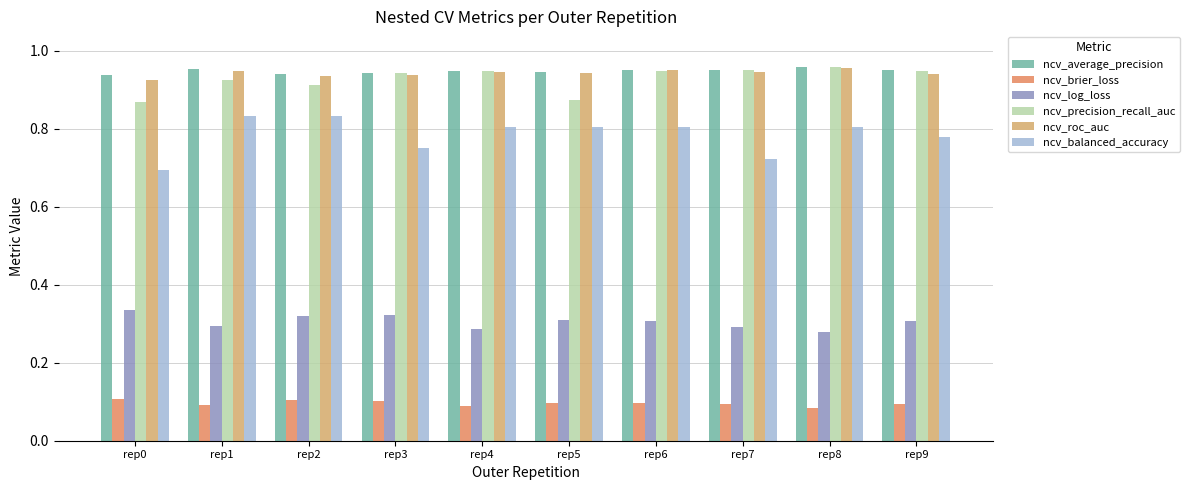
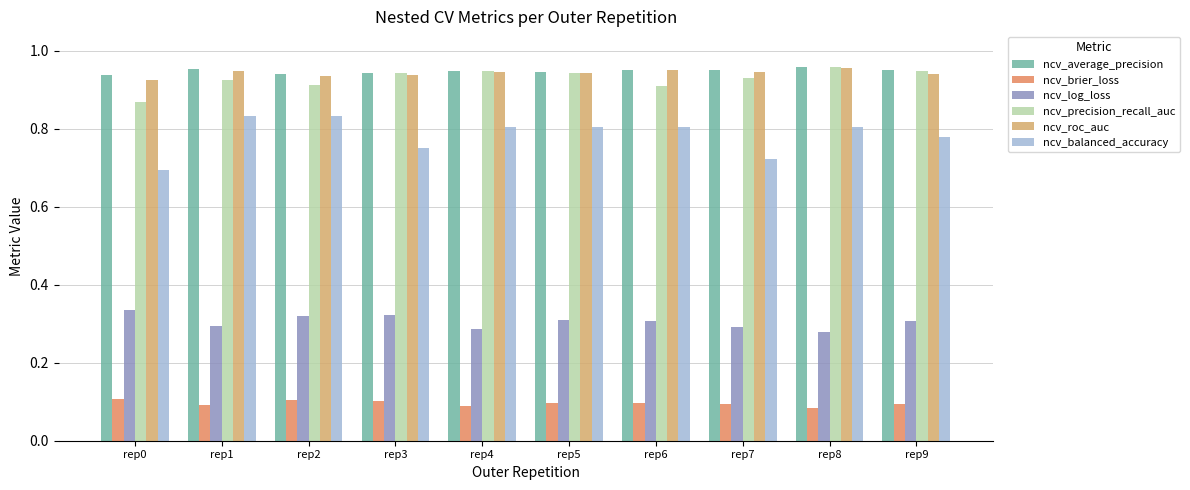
  {
    "ncv_precision_recall_auc": {
      "rep0": 0.87,
      "rep1": 0.92,
      "rep2": 0.91,
      "rep3": 0.94,
      "rep4": 0.95,
-     "rep5": 0.87,
-     "rep6": 0.95,
-     "rep7": 0.95,
+     "rep5": 0.94,
+     "rep6": 0.91,
+     "rep7": 0.93,
      "rep8": 0.96,
      "rep9": 0.95
    }
  }
